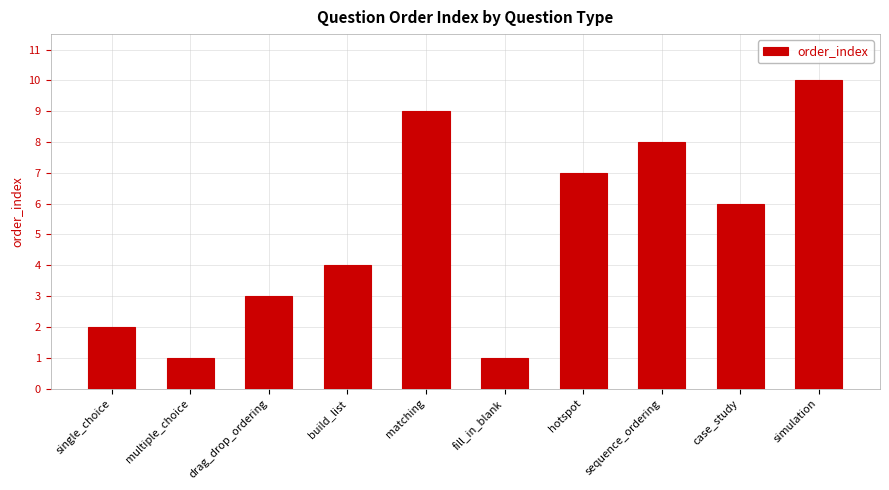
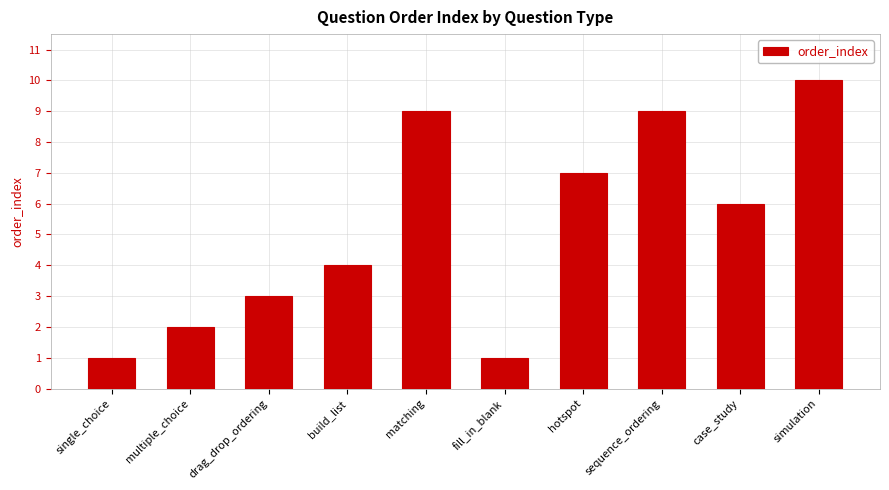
  {
-   "single_choice": 2,
-   "multiple_choice": 1,
+   "single_choice": 1,
+   "multiple_choice": 2,
    "drag_drop_ordering": 3,
    "build_list": 4,
    "matching": 9,
    "fill_in_blank": 1,
    "hotspot": 7,
-   "sequence_ordering": 8,
+   "sequence_ordering": 9,
    "case_study": 6,
    "simulation": 10
  }
